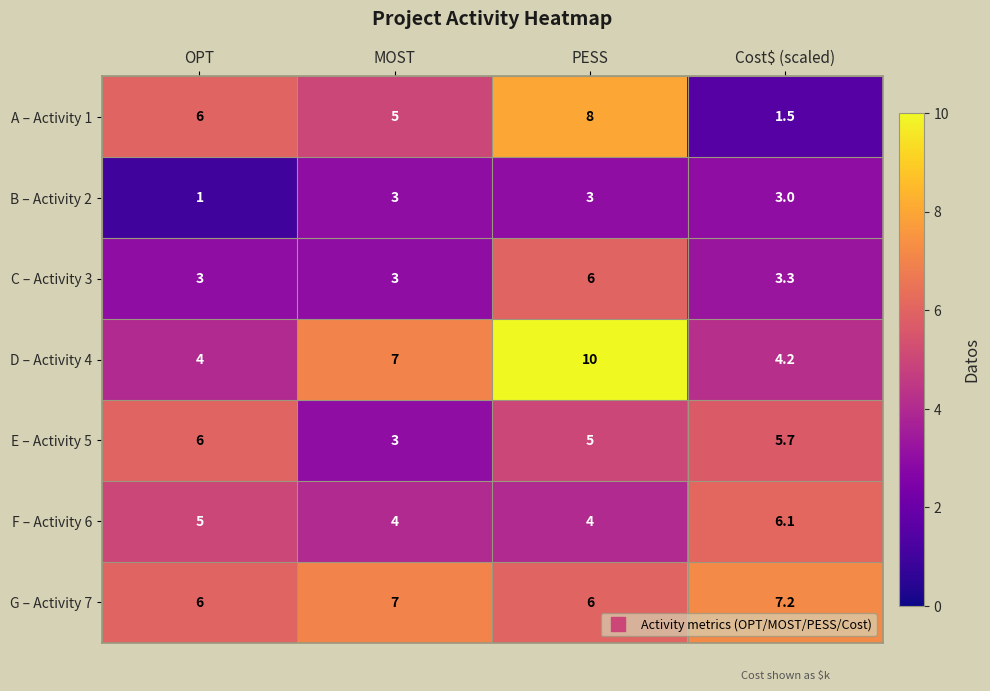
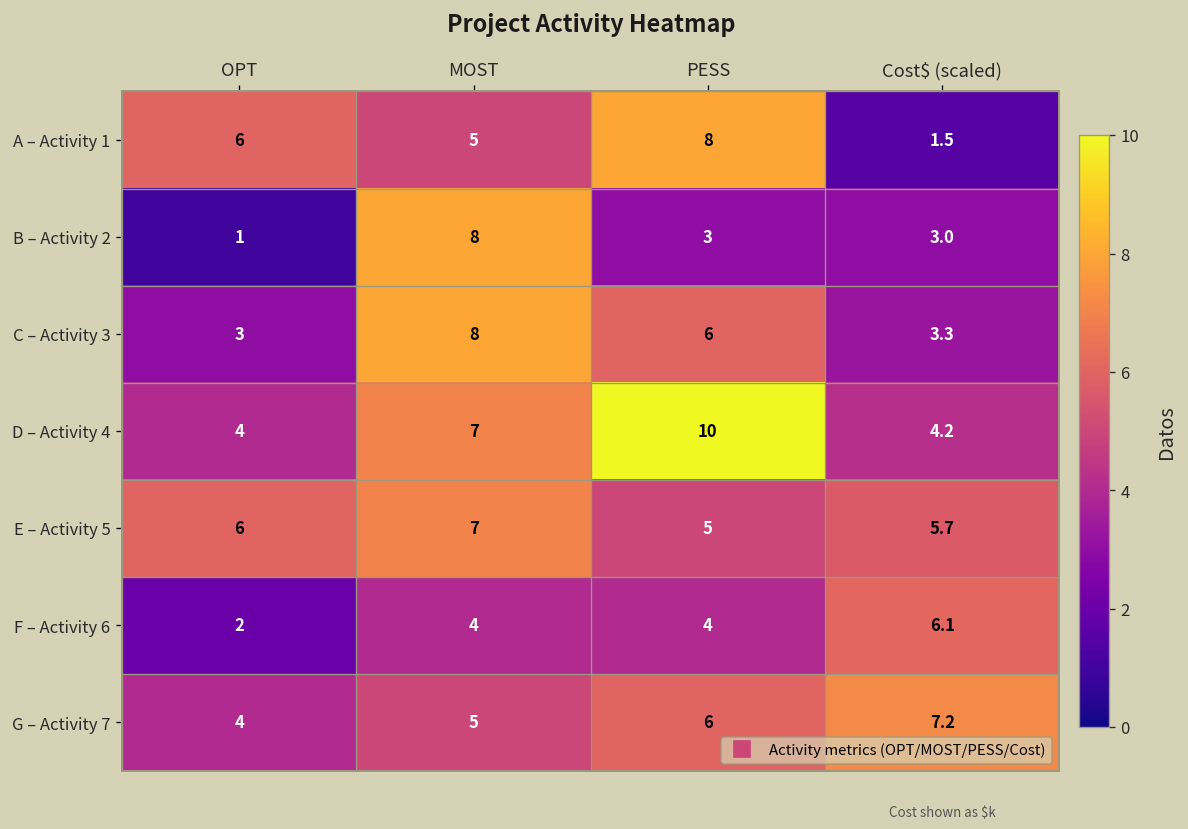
  {
    "A – Activity 1": {
      "OPT": 6,
      "MOST": 5,
      "PESS": 8,
      "Cost$ (scaled)": 1.5
    },
    "B – Activity 2": {
      "OPT": 1,
-     "MOST": 3,
+     "MOST": 8,
      "PESS": 3,
      "Cost$ (scaled)": 3.0
    },
    "C – Activity 3": {
      "OPT": 3,
-     "MOST": 3,
+     "MOST": 8,
      "PESS": 6,
      "Cost$ (scaled)": 3.3
    },
    "D – Activity 4": {
      "OPT": 4,
      "MOST": 7,
      "PESS": 10,
      "Cost$ (scaled)": 4.2
    },
    "E – Activity 5": {
      "OPT": 6,
-     "MOST": 3,
+     "MOST": 7,
      "PESS": 5,
      "Cost$ (scaled)": 5.7
    },
    "F – Activity 6": {
-     "OPT": 5,
+     "OPT": 2,
      "MOST": 4,
      "PESS": 4,
      "Cost$ (scaled)": 6.1
    },
    "G – Activity 7": {
-     "OPT": 6,
-     "MOST": 7,
+     "OPT": 4,
+     "MOST": 5,
      "PESS": 6,
      "Cost$ (scaled)": 7.2
    }
  }
